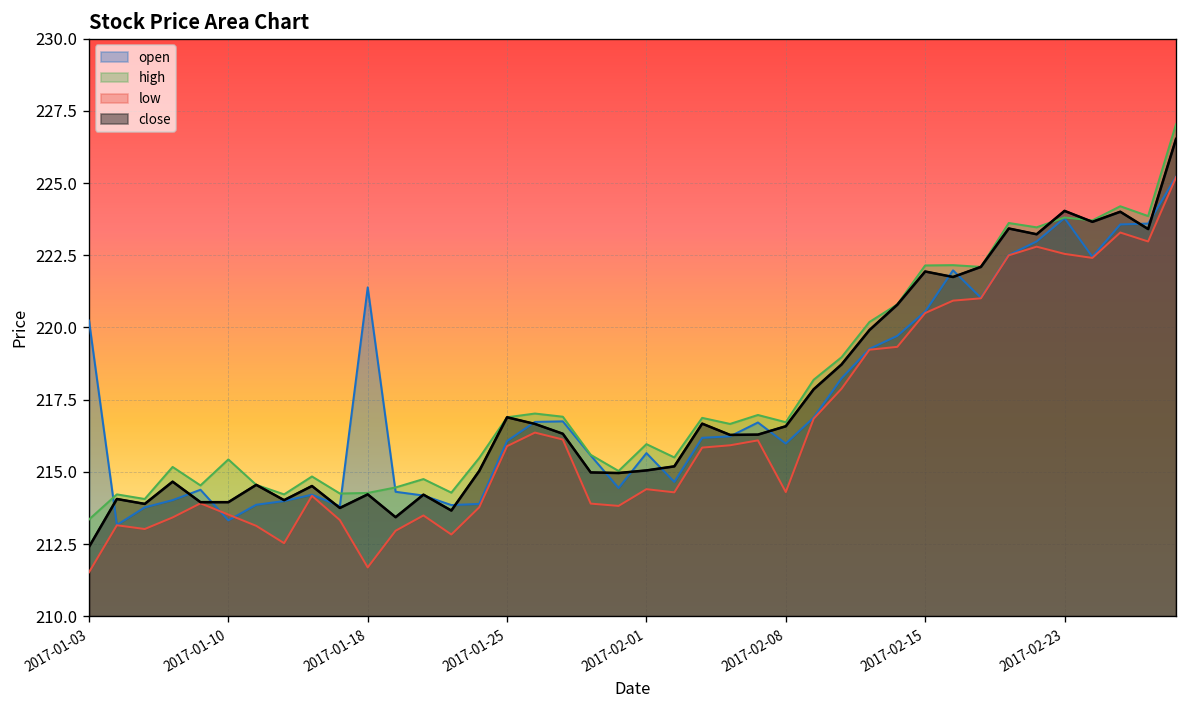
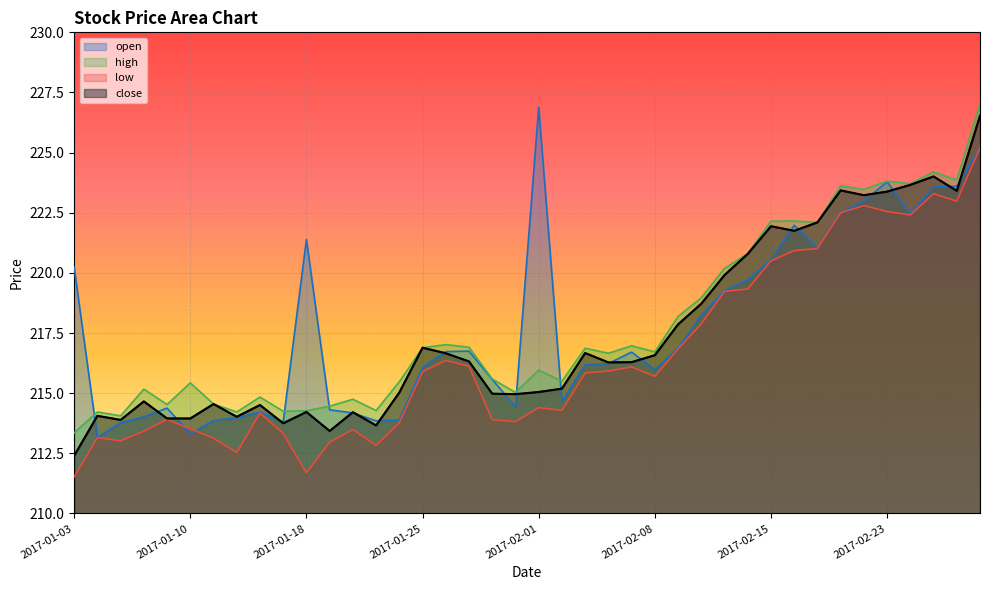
  {
    "open": {
      "2017-01-03": 220.2,
      "2017-01-10": 213.3,
      "2017-01-18": 221.4,
      "2017-01-25": 216.1,
-     "2017-02-01": 215.7,
+     "2017-02-01": 226.9,
      "2017-02-08": 216.0
    },
    "high": {
      "2017-01-03": 213.4,
      "2017-01-10": 215.4,
      "2017-02-01": 216.0,
      "2017-02-08": 216.7,
      "2017-02-15": 222.2
    },
    "low": {
      "2017-01-03": 211.5,
      "2017-01-10": 213.5,
      "2017-01-18": 211.7,
      "2017-01-25": 215.9,
      "2017-02-01": 214.4,
-     "2017-02-08": 214.3,
+     "2017-02-08": 215.7,
      "2017-02-23": 222.6
    },
    "close": {
      "2017-01-03": 212.4,
      "2017-01-10": 214.0,
      "2017-02-01": 215.1,
      "2017-02-08": 216.6,
      "2017-02-15": 221.9,
-     "2017-02-23": 224.0
+     "2017-02-23": 223.4
    }
  }
